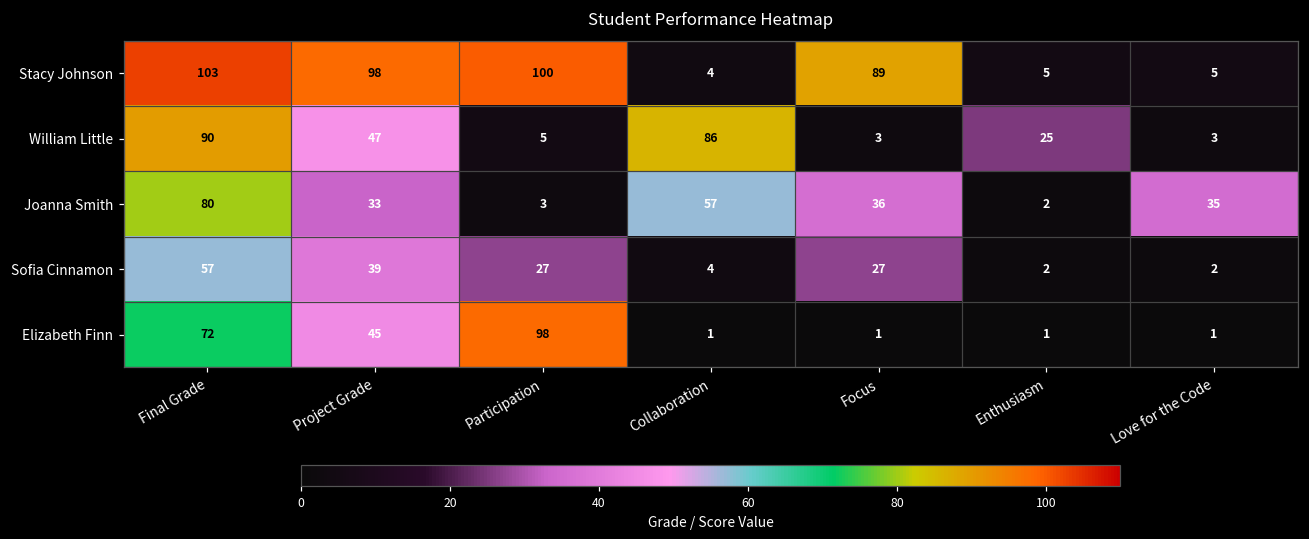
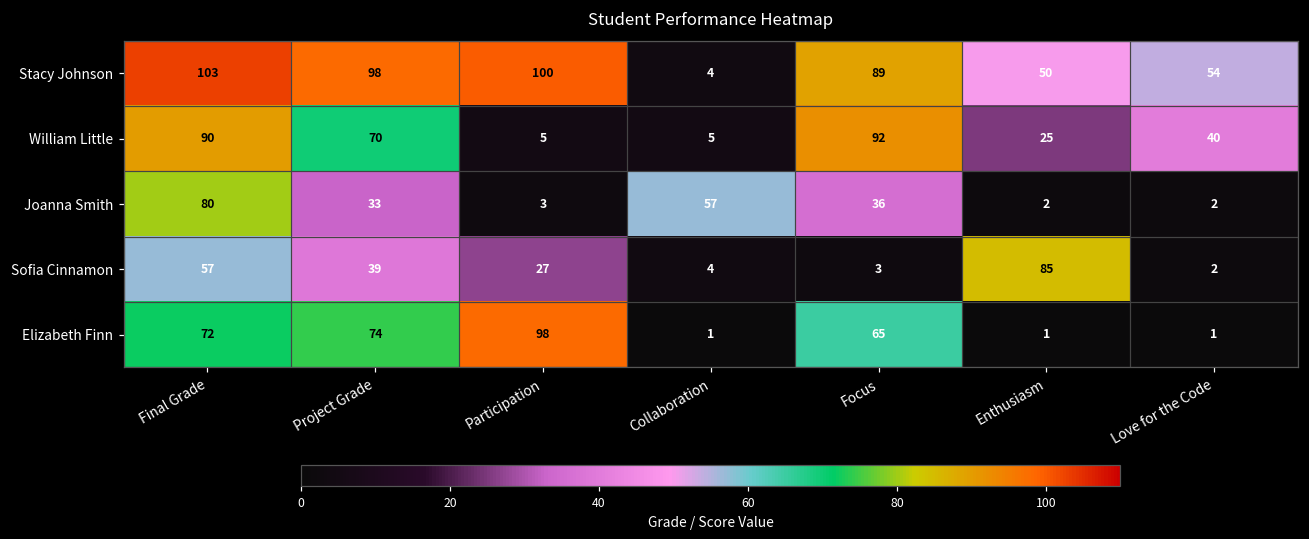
  {
    "Stacy Johnson": {
      "Final Grade": 103,
      "Project Grade": 98,
      "Participation": 100,
      "Collaboration": 4,
      "Focus": 89,
-     "Enthusiasm": 5,
-     "Love for the Code": 5
+     "Enthusiasm": 50,
+     "Love for the Code": 54
    },
    "William Little": {
      "Final Grade": 90,
-     "Project Grade": 47,
+     "Project Grade": 70,
      "Participation": 5,
-     "Collaboration": 86,
-     "Focus": 3,
+     "Collaboration": 5,
+     "Focus": 92,
      "Enthusiasm": 25,
-     "Love for the Code": 3
+     "Love for the Code": 40
    },
    "Joanna Smith": {
      "Final Grade": 80,
      "Project Grade": 33,
      "Participation": 3,
      "Collaboration": 57,
      "Focus": 36,
      "Enthusiasm": 2,
-     "Love for the Code": 35
+     "Love for the Code": 2
    },
    "Sofia Cinnamon": {
      "Final Grade": 57,
      "Project Grade": 39,
      "Participation": 27,
      "Collaboration": 4,
-     "Focus": 27,
-     "Enthusiasm": 2,
+     "Focus": 3,
+     "Enthusiasm": 85,
      "Love for the Code": 2
    },
    "Elizabeth Finn": {
      "Final Grade": 72,
-     "Project Grade": 45,
+     "Project Grade": 74,
      "Participation": 98,
      "Collaboration": 1,
-     "Focus": 1,
+     "Focus": 65,
      "Enthusiasm": 1,
      "Love for the Code": 1
    }
  }
